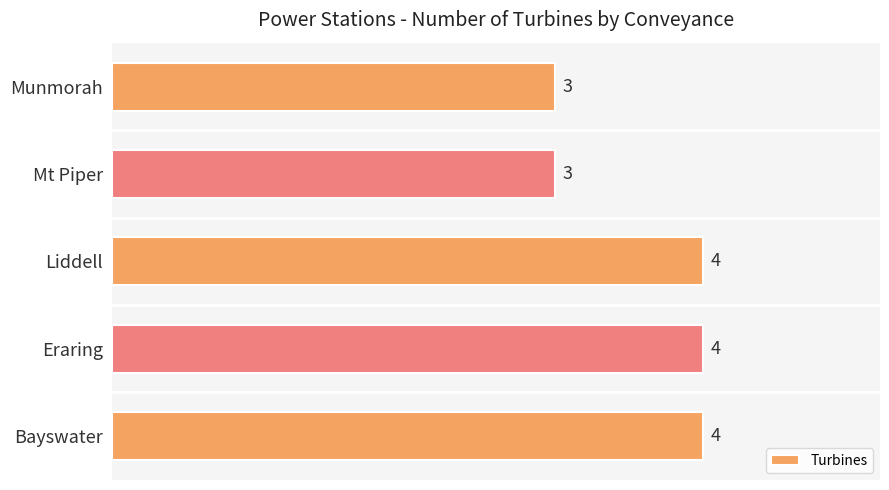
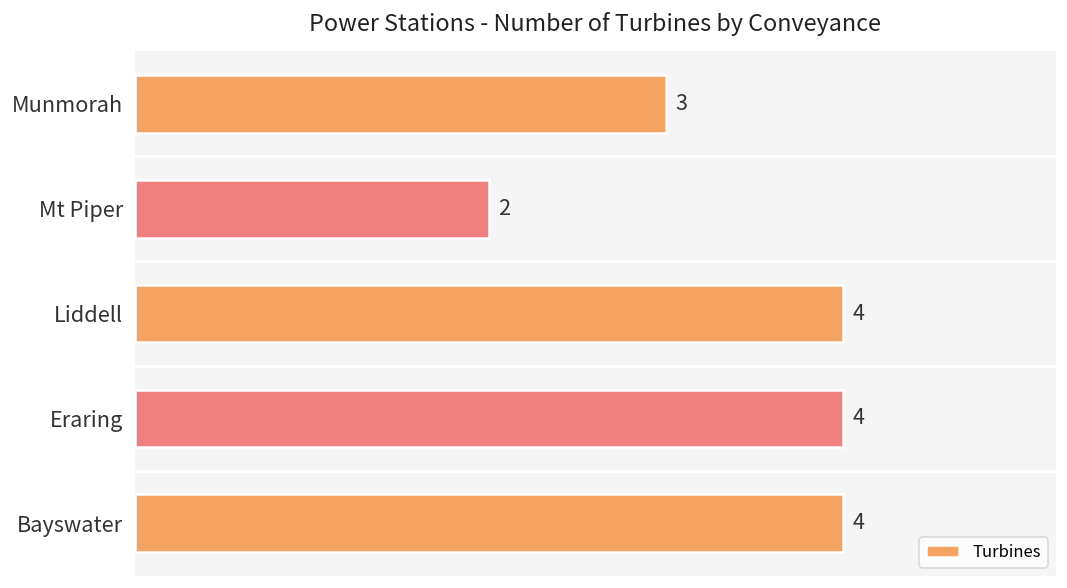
  {
    "Munmorah": 3,
-   "Mt Piper": 3,
+   "Mt Piper": 2,
    "Liddell": 4,
    "Eraring": 4,
    "Bayswater": 4
  }
